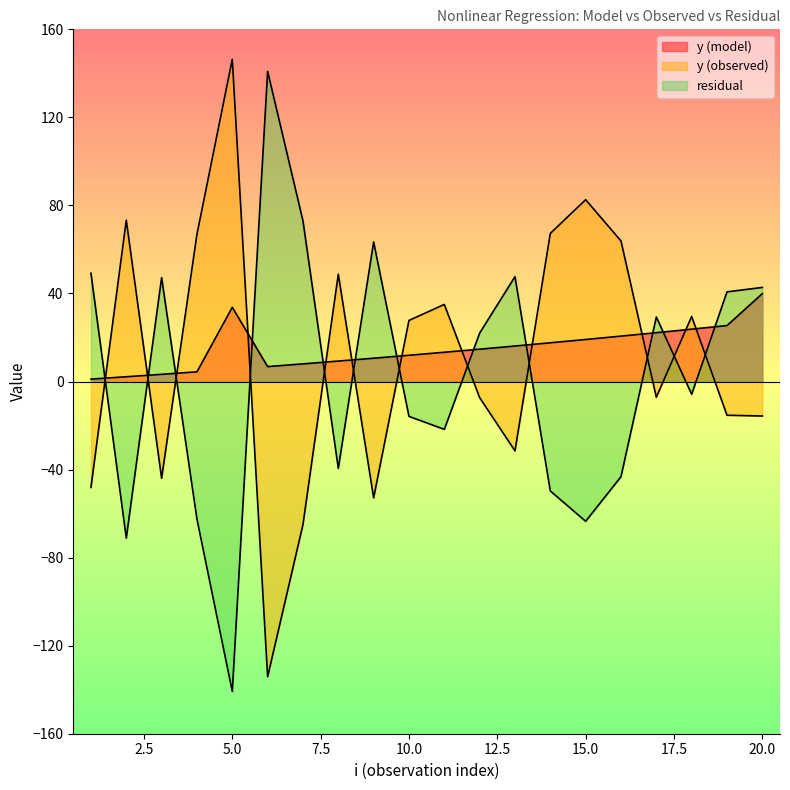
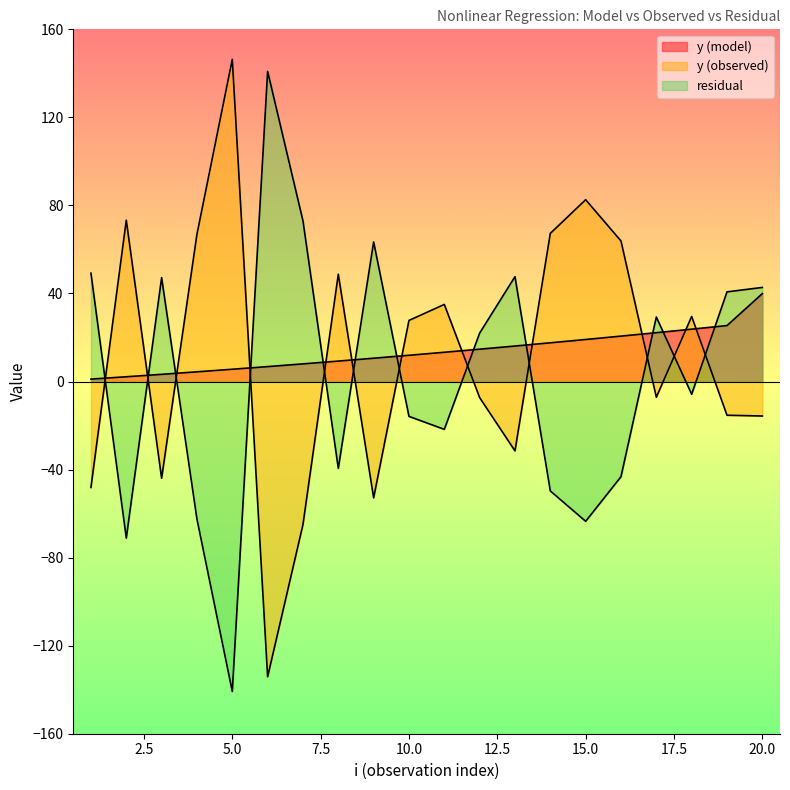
  {
    "y (model)": {
-     "5.0": 34,
+     "5.0": 6,
      "10.0": 12,
      "15.0": 19,
      "20.0": 40
    }
  }
